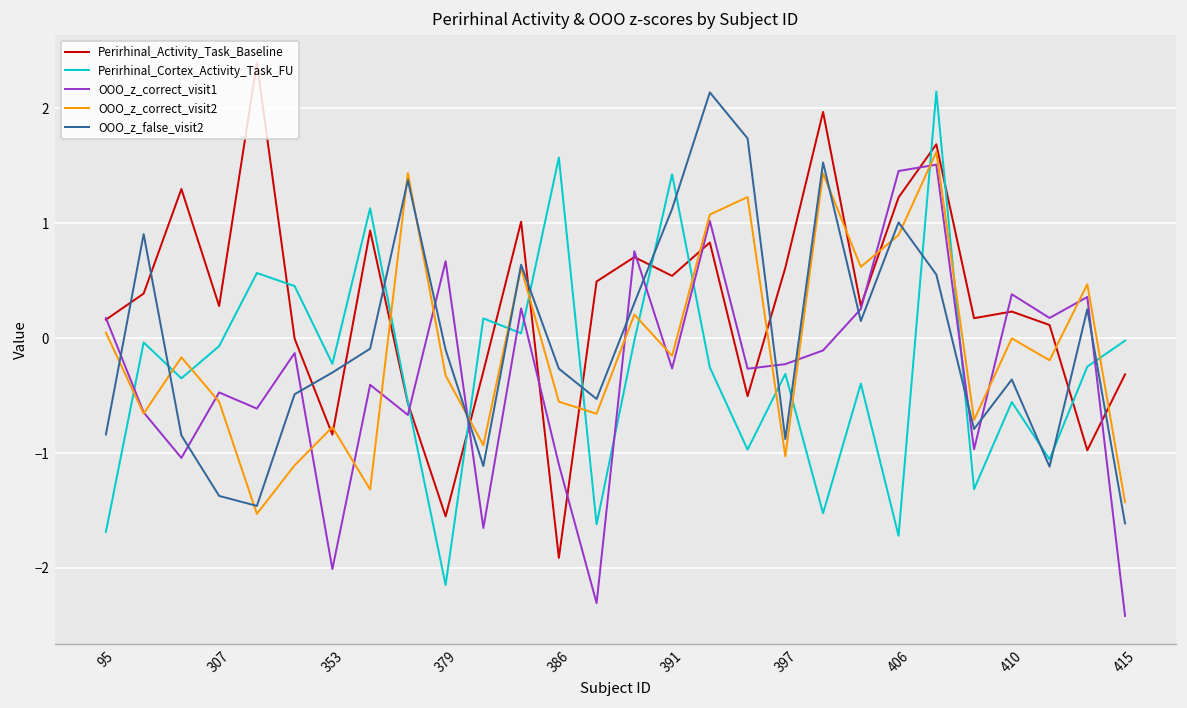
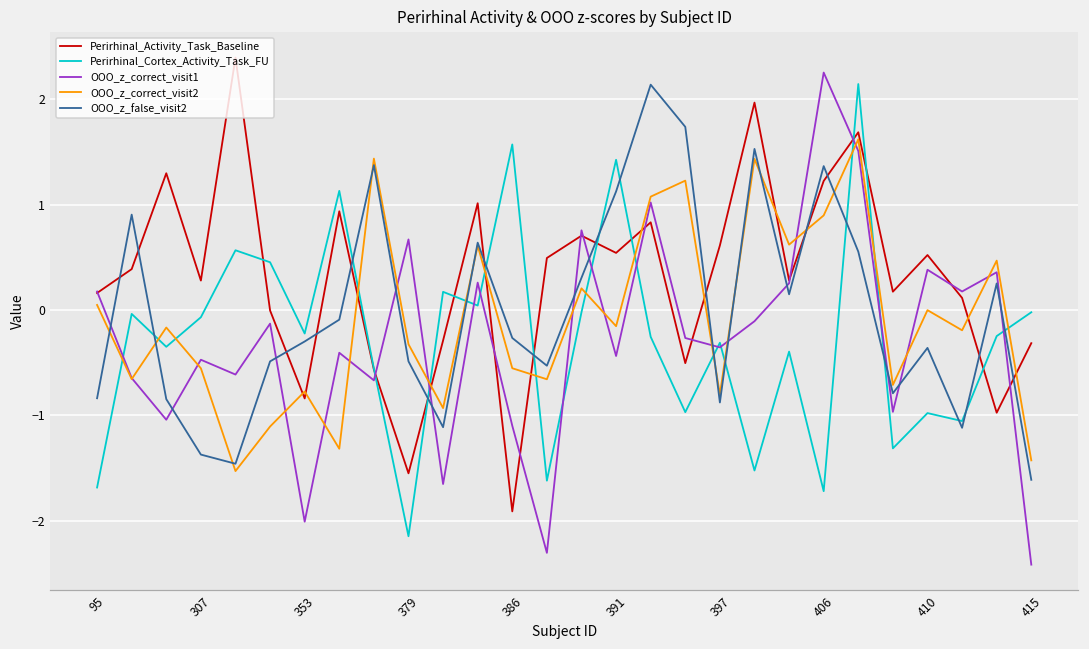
  {
    "Perirhinal_Activity_Task_Baseline": {
      "307": 0.3,
      "353": -0.8,
      "379": -1.6,
      "386": -1.9,
      "391": 0.5,
      "397": 0.6,
      "406": 1.2,
-     "410": 0.2,
+     "410": 0.5,
      "415": -0.3
    },
    "Perirhinal_Cortex_Activity_Task_FU": {
      "95": -1.7,
      "307": -0.1,
      "353": -0.2,
      "379": -2.1,
      "386": 1.6,
      "391": 1.4,
      "397": -0.3,
      "406": -1.7,
-     "410": -0.6,
+     "410": -1.0,
      "415": 0.0
    },
    "OOO_z_correct_visit1": {
      "307": -0.5,
      "353": -2.0,
      "379": 0.7,
      "386": -1.1,
-     "391": -0.3,
-     "397": -0.2,
-     "406": 1.5,
+     "391": -0.4,
+     "397": -0.4,
+     "406": 2.3,
      "410": 0.4,
      "415": -2.4
    },
    "OOO_z_correct_visit2": {
      "95": 0.0,
      "307": -0.6,
      "353": -0.8,
      "379": -0.3,
      "386": -0.6,
      "391": -0.2,
-     "397": -1.0,
+     "397": -0.8,
      "406": 0.9,
      "410": 0.0,
      "415": -1.4
    },
    "OOO_z_false_visit2": {
      "95": -0.8,
      "307": -1.4,
      "353": -0.3,
-     "379": -0.1,
+     "379": -0.5,
      "386": -0.3,
      "391": 1.1,
      "397": -0.9,
-     "406": 1.0,
+     "406": 1.4,
      "410": -0.4,
      "415": -1.6
    }
  }
